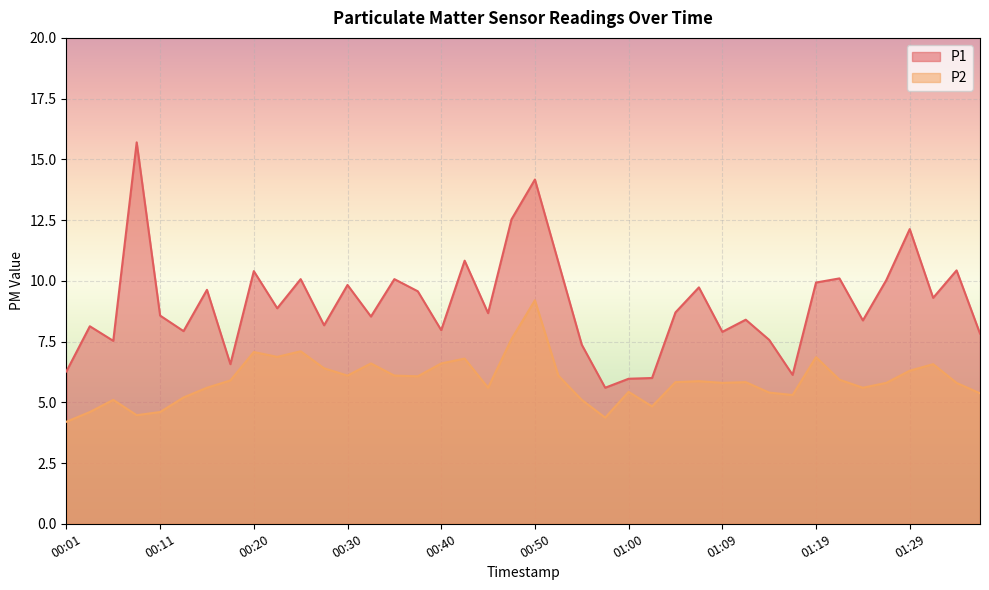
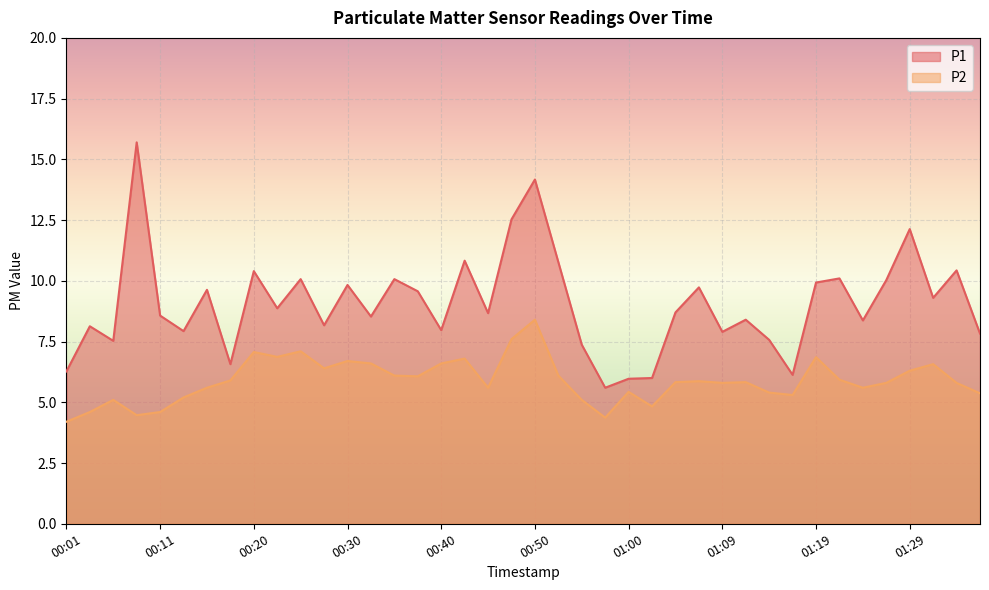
  {
    "P1": {
      "00:01": 6.3,
      "00:11": 8.6,
      "00:20": 10.4,
      "00:30": 9.8,
      "00:40": 8.0,
      "00:50": 14.2,
      "01:00": 6.0,
      "01:09": 7.9,
      "01:19": 9.9,
      "01:29": 12.1
    },
    "P2": {
      "00:01": 4.2,
      "00:11": 4.6,
      "00:20": 7.1,
-     "00:30": 6.1,
+     "00:30": 6.7,
      "00:40": 6.6,
-     "00:50": 9.2,
+     "00:50": 8.4,
      "01:00": 5.4,
      "01:09": 5.8,
      "01:19": 6.9,
      "01:29": 6.3
    }
  }
